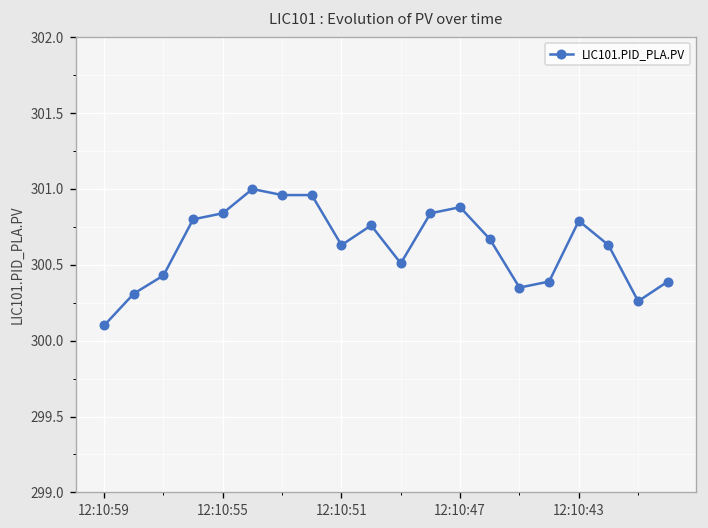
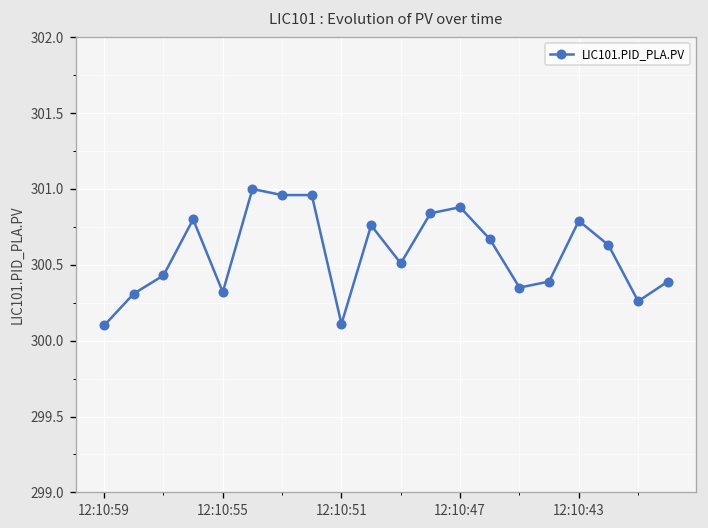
  {
    "12:10:59": 300.10,
-   "12:10:55": 300.84,
-   "12:10:51": 300.63,
+   "12:10:55": 300.32,
+   "12:10:51": 300.11,
    "12:10:47": 300.88,
    "12:10:43": 300.79
  }
